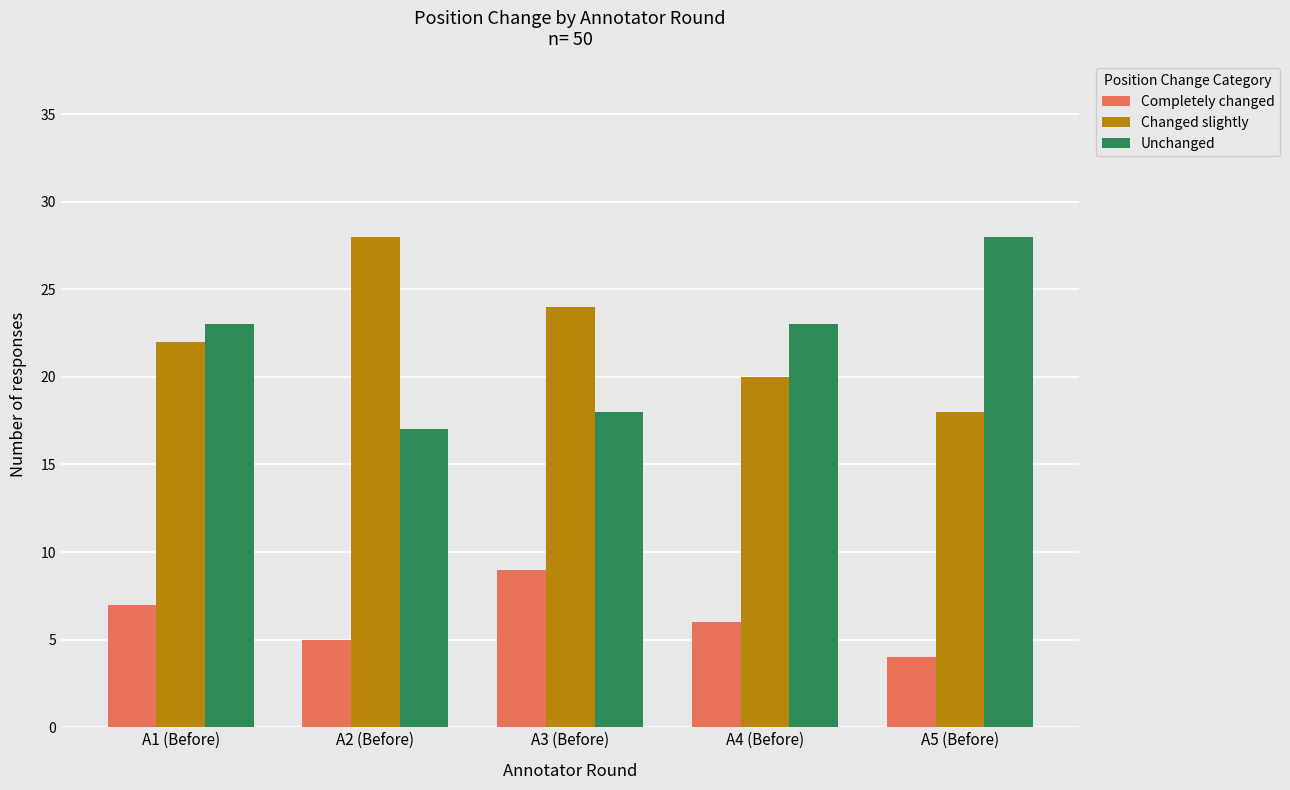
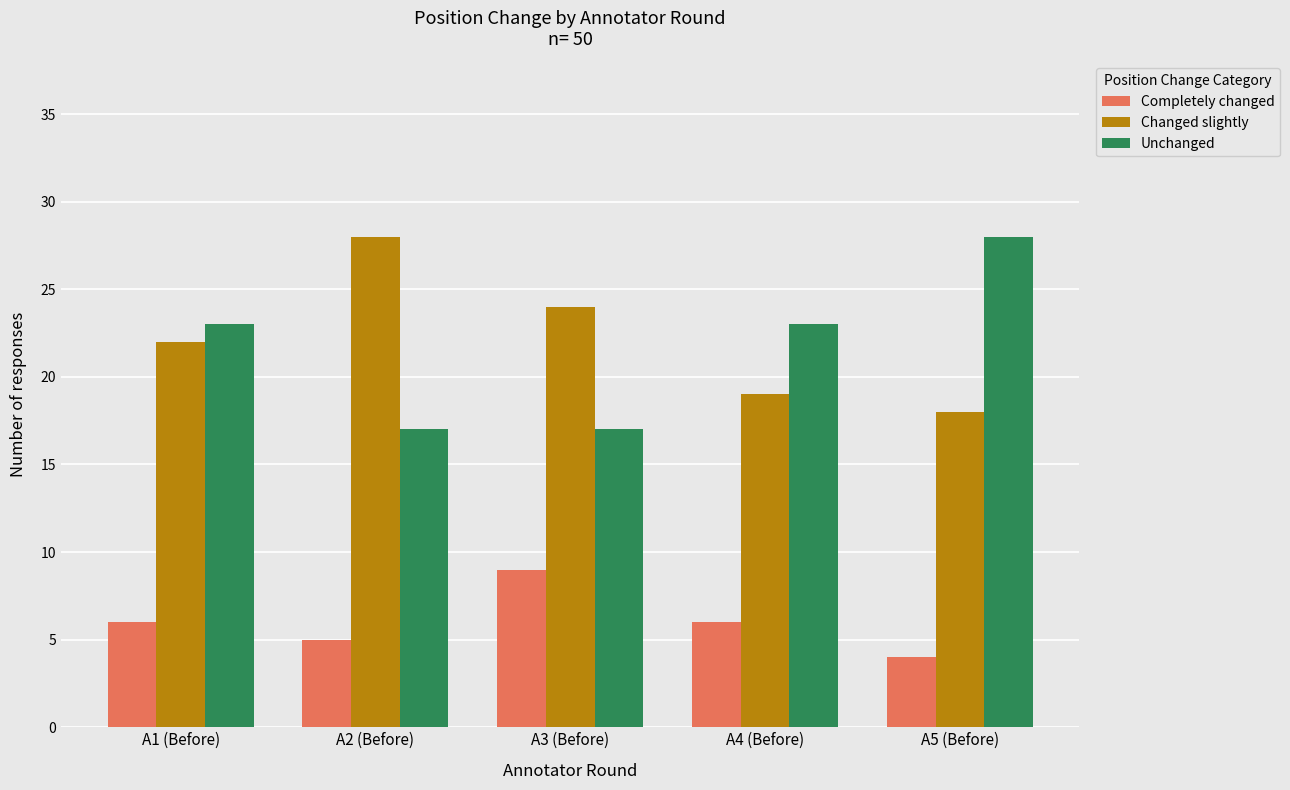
  {
    "Completely changed": {
-     "A1 (Before)": 7,
+     "A1 (Before)": 6,
      "A2 (Before)": 5,
      "A3 (Before)": 9,
      "A4 (Before)": 6,
      "A5 (Before)": 4
    },
    "Changed slightly": {
      "A1 (Before)": 22,
      "A2 (Before)": 28,
      "A3 (Before)": 24,
-     "A4 (Before)": 20,
+     "A4 (Before)": 19,
      "A5 (Before)": 18
    },
    "Unchanged": {
      "A1 (Before)": 23,
      "A2 (Before)": 17,
-     "A3 (Before)": 18,
+     "A3 (Before)": 17,
      "A4 (Before)": 23,
      "A5 (Before)": 28
    }
  }
